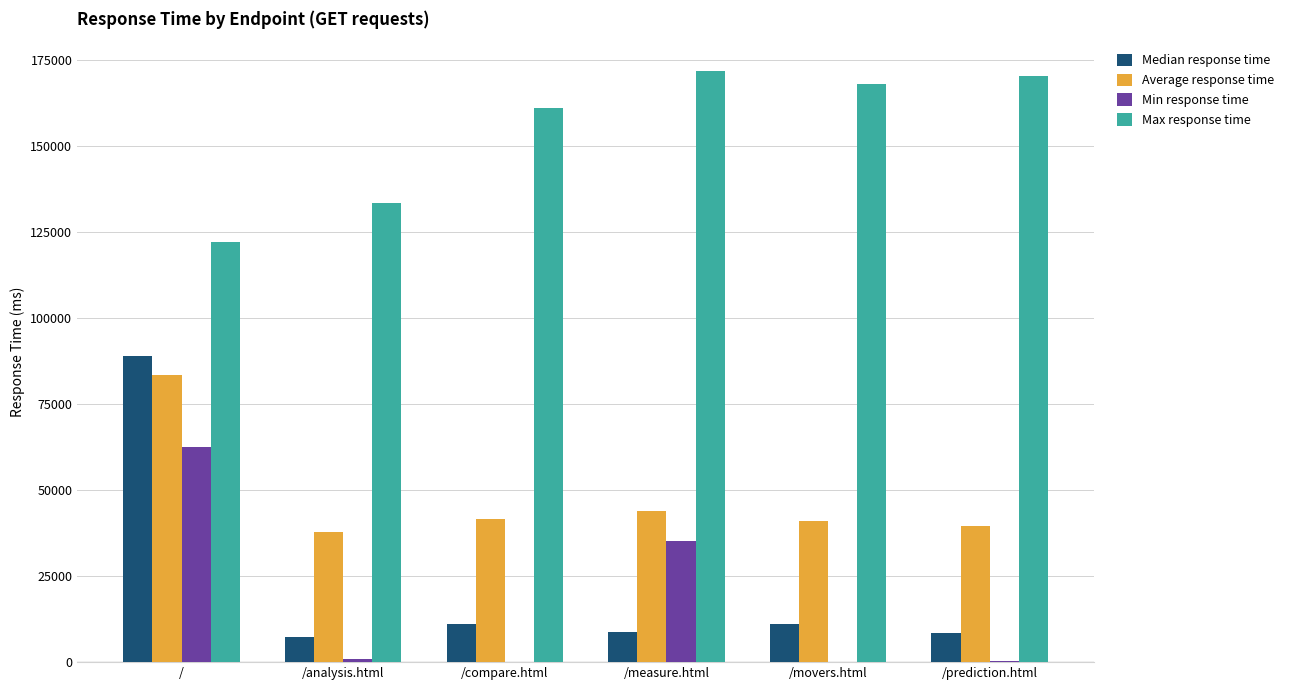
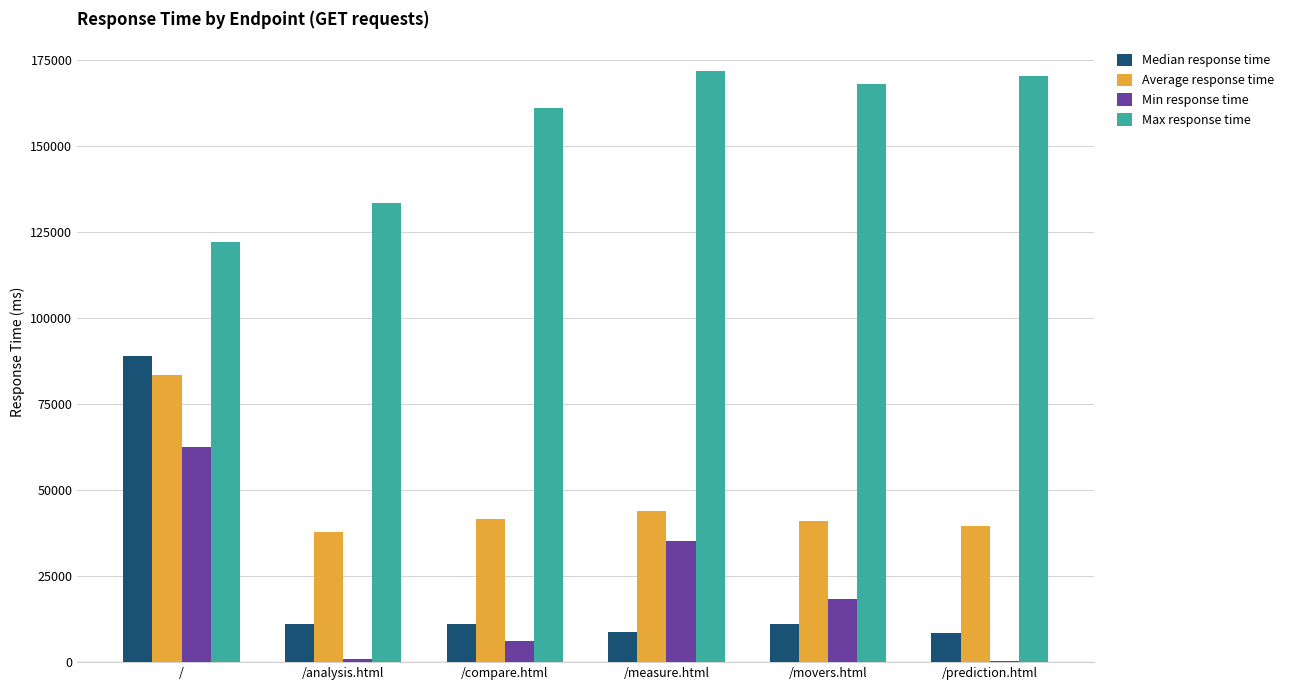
  {
    "Median response time": {
      "/": 89000,
-     "/analysis.html": 7000,
+     "/analysis.html": 11000,
      "/compare.html": 11000,
      "/measure.html": 9000,
      "/movers.html": 11000,
      "/prediction.html": 9000
    },
    "Average response time": {
      "/": 83000,
      "/analysis.html": 38000,
      "/compare.html": 42000,
      "/measure.html": 44000,
      "/movers.html": 41000,
      "/prediction.html": 40000
    },
    "Min response time": {
      "/": 62000,
      "/analysis.html": 1000,
-     "/compare.html": 0,
+     "/compare.html": 6000,
      "/measure.html": 35000,
-     "/movers.html": 0
+     "/movers.html": 18000
    },
    "Max response time": {
      "/": 122000,
      "/analysis.html": 133000,
      "/compare.html": 161000,
      "/measure.html": 172000,
      "/movers.html": 168000,
      "/prediction.html": 170000
    }
  }
